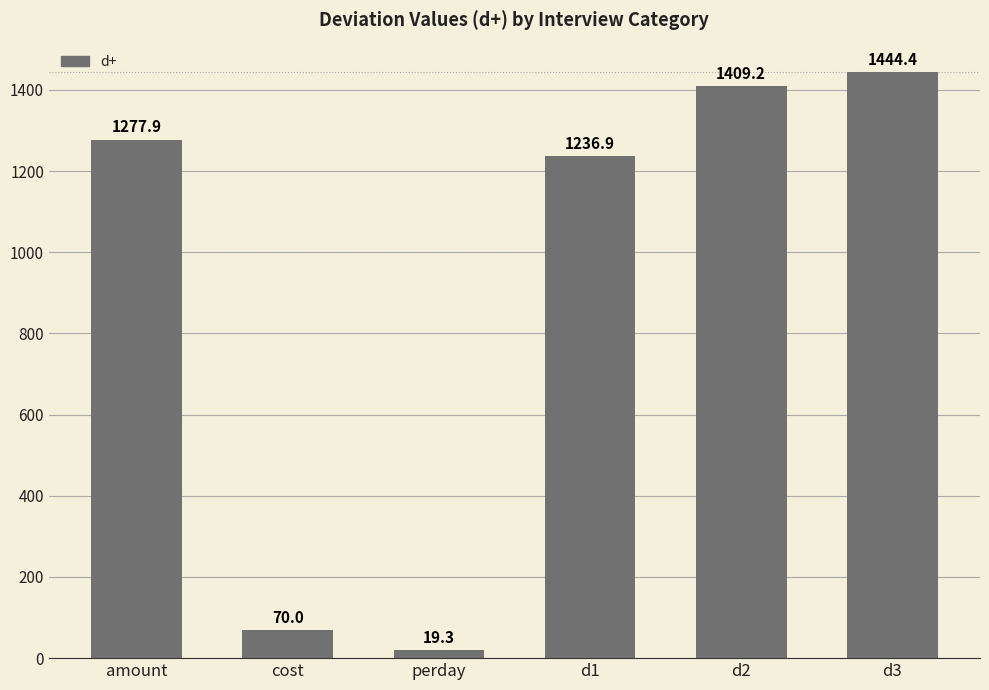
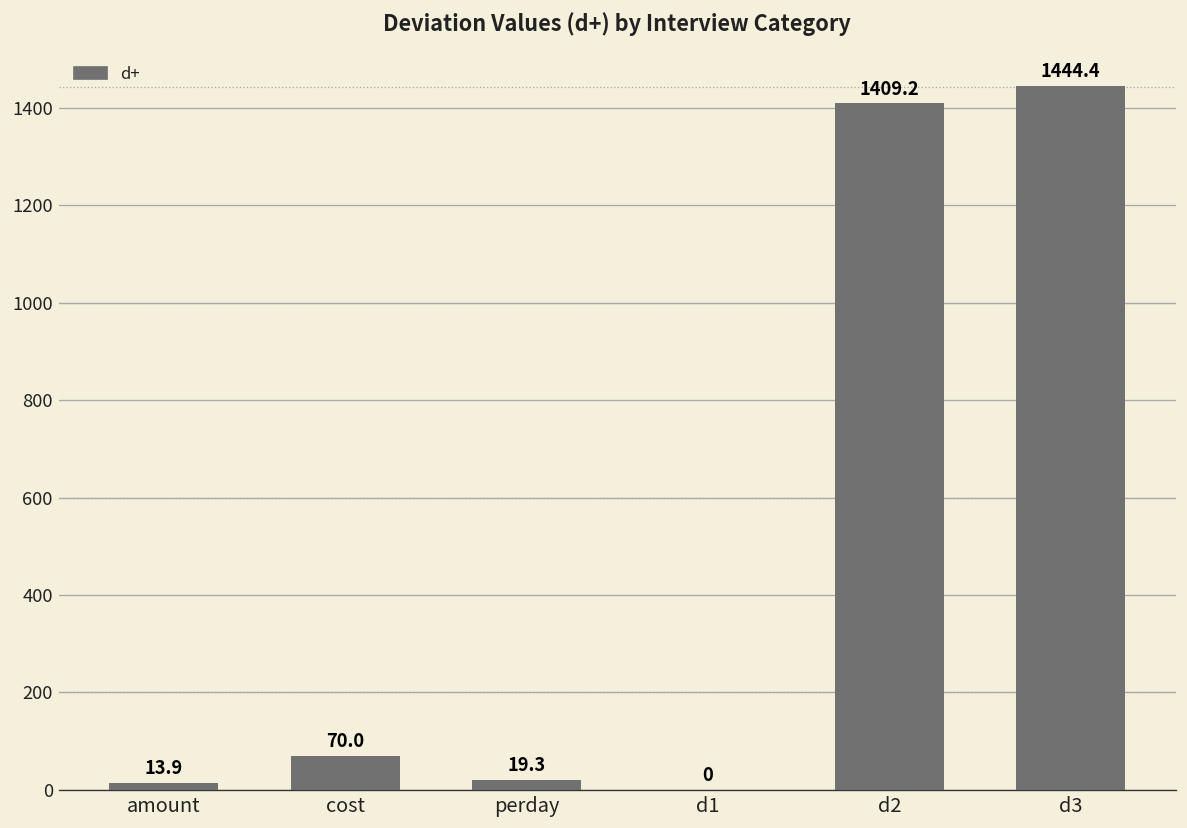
  {
-   "amount": 1277.9,
+   "amount": 13.9,
    "cost": 70.0,
    "perday": 19.3,
-   "d1": 1236.9,
+   "d1": 0,
    "d2": 1409.2,
    "d3": 1444.4
  }
